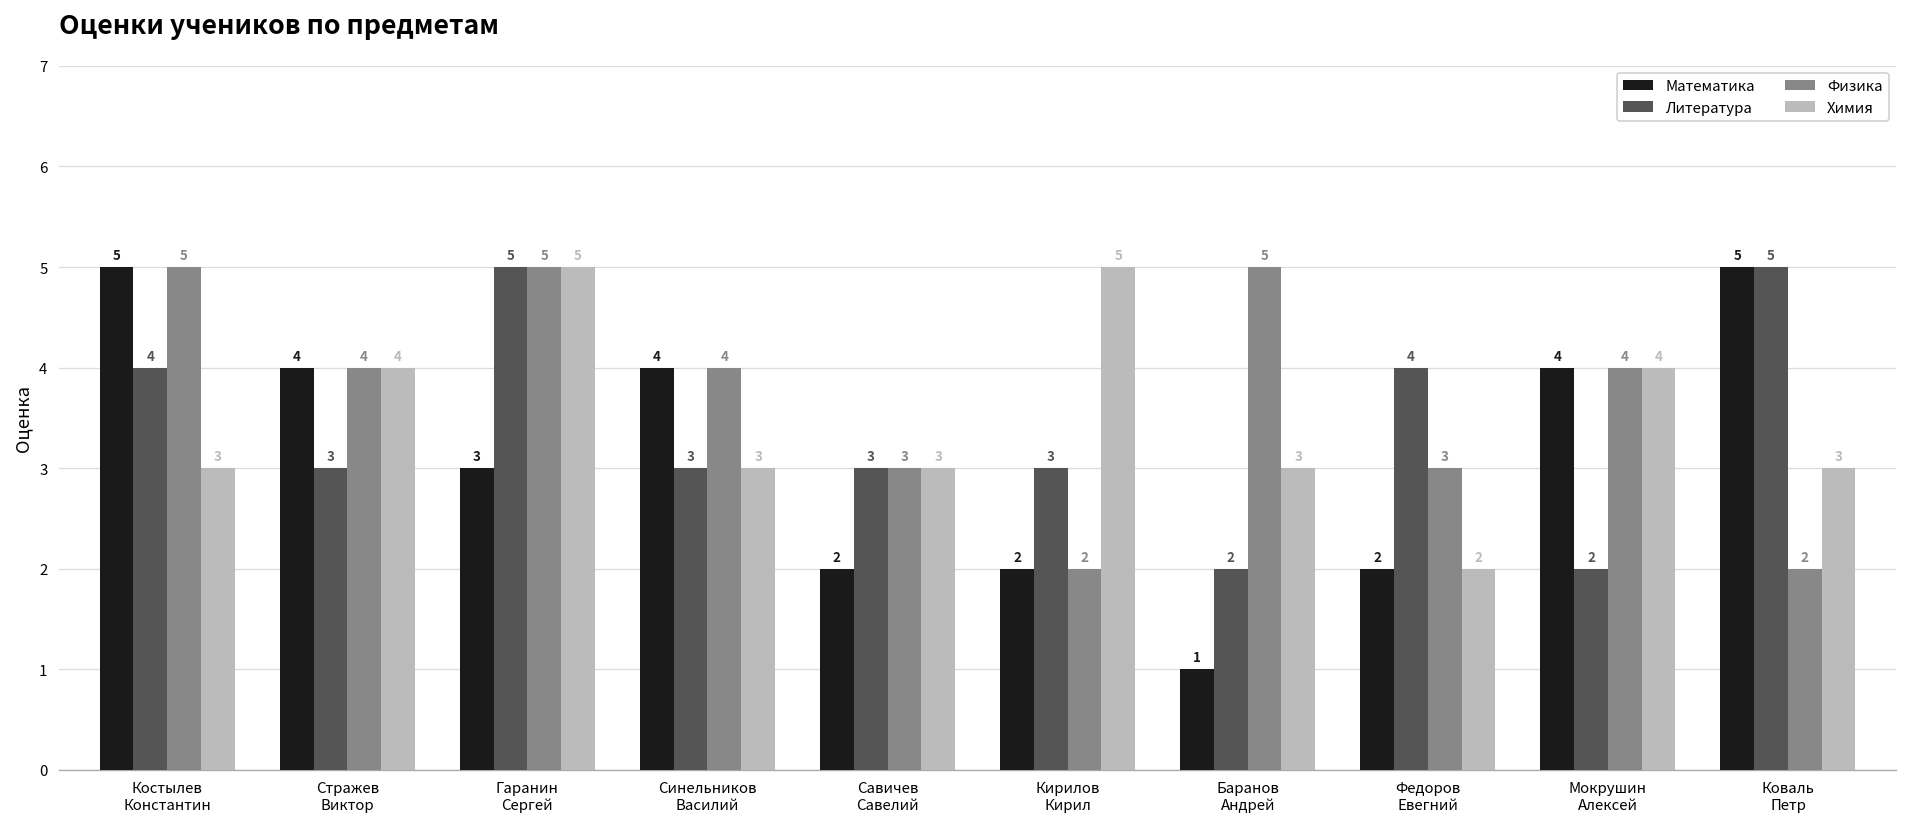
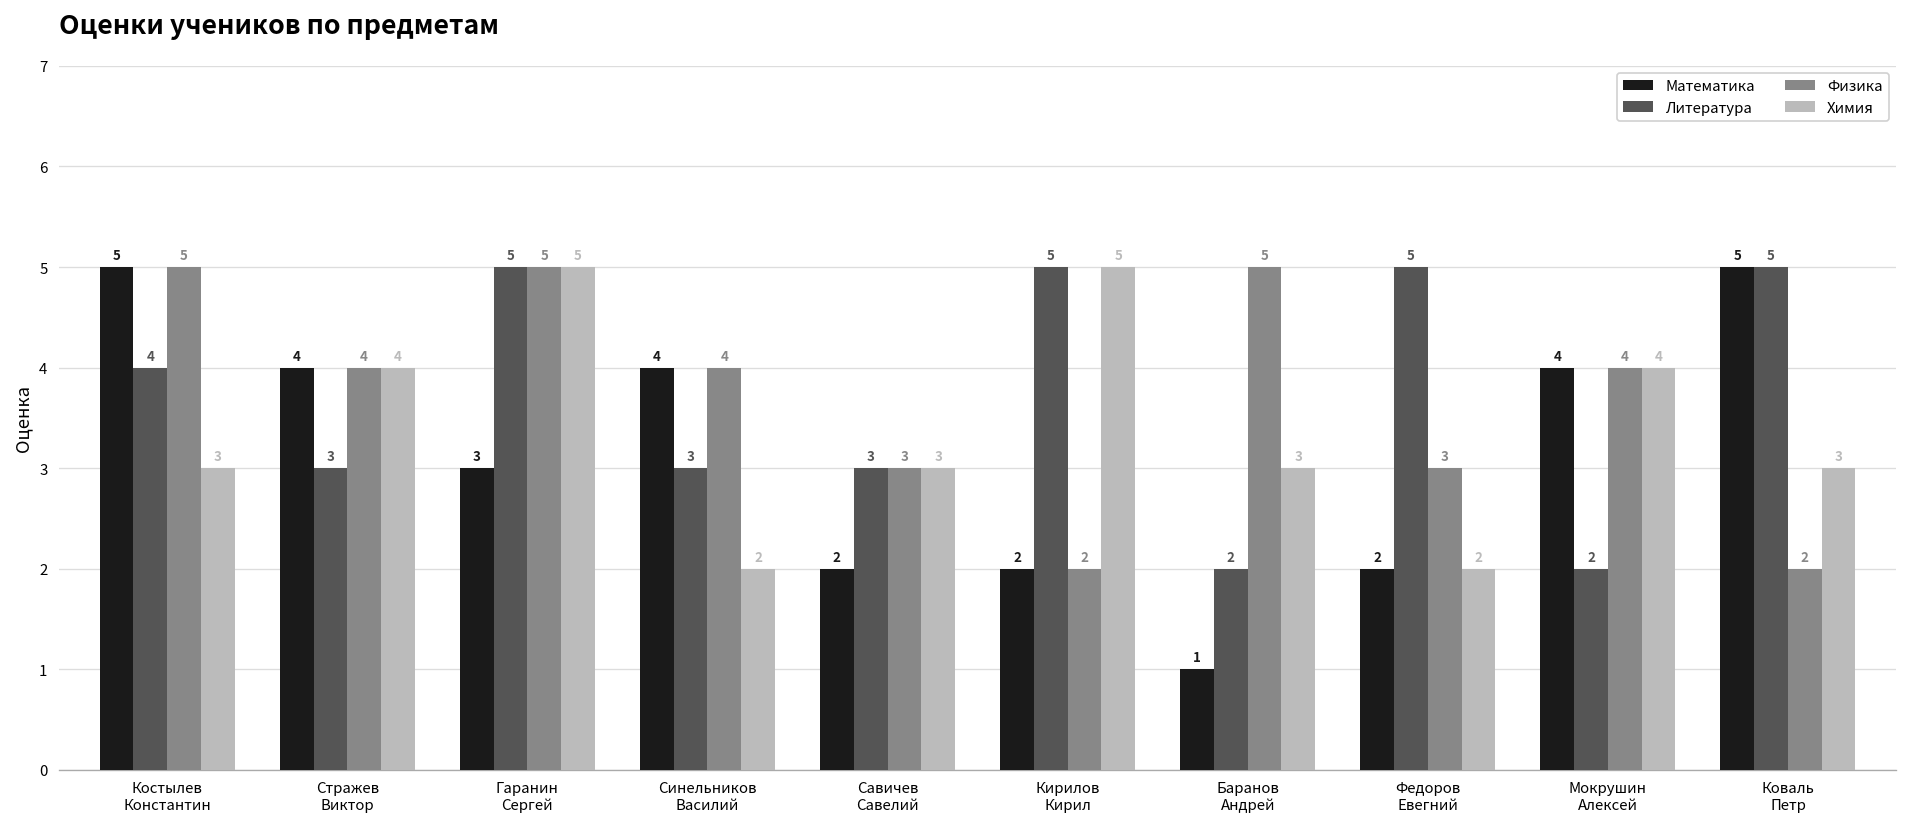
  {
    "Математика": {
      "Костылев Константин": 5,
      "Стражев Виктор": 4,
      "Гаранин Сергей": 3,
      "Синельников Василий": 4,
      "Савичев Савелий": 2,
      "Кирилов Кирил": 2,
      "Баранов Андрей": 1,
      "Федоров Евегний": 2,
      "Мокрушин Алексей": 4,
      "Коваль Петр": 5
    },
    "Литература": {
      "Костылев Константин": 4,
      "Стражев Виктор": 3,
      "Гаранин Сергей": 5,
      "Синельников Василий": 3,
      "Савичев Савелий": 3,
-     "Кирилов Кирил": 3,
+     "Кирилов Кирил": 5,
      "Баранов Андрей": 2,
-     "Федоров Евегний": 4,
+     "Федоров Евегний": 5,
      "Мокрушин Алексей": 2,
      "Коваль Петр": 5
    },
    "Физика": {
      "Костылев Константин": 5,
      "Стражев Виктор": 4,
      "Гаранин Сергей": 5,
      "Синельников Василий": 4,
      "Савичев Савелий": 3,
      "Кирилов Кирил": 2,
      "Баранов Андрей": 5,
      "Федоров Евегний": 3,
      "Мокрушин Алексей": 4,
      "Коваль Петр": 2
    },
    "Химия": {
      "Костылев Константин": 3,
      "Стражев Виктор": 4,
      "Гаранин Сергей": 5,
-     "Синельников Василий": 3,
+     "Синельников Василий": 2,
      "Савичев Савелий": 3,
      "Кирилов Кирил": 5,
      "Баранов Андрей": 3,
      "Федоров Евегний": 2,
      "Мокрушин Алексей": 4,
      "Коваль Петр": 3
    }
  }
